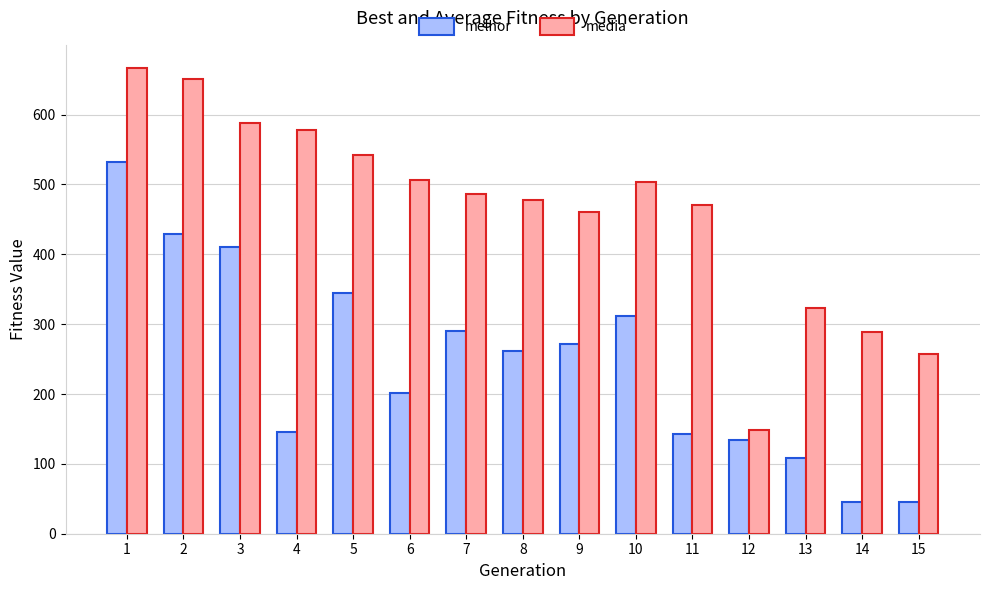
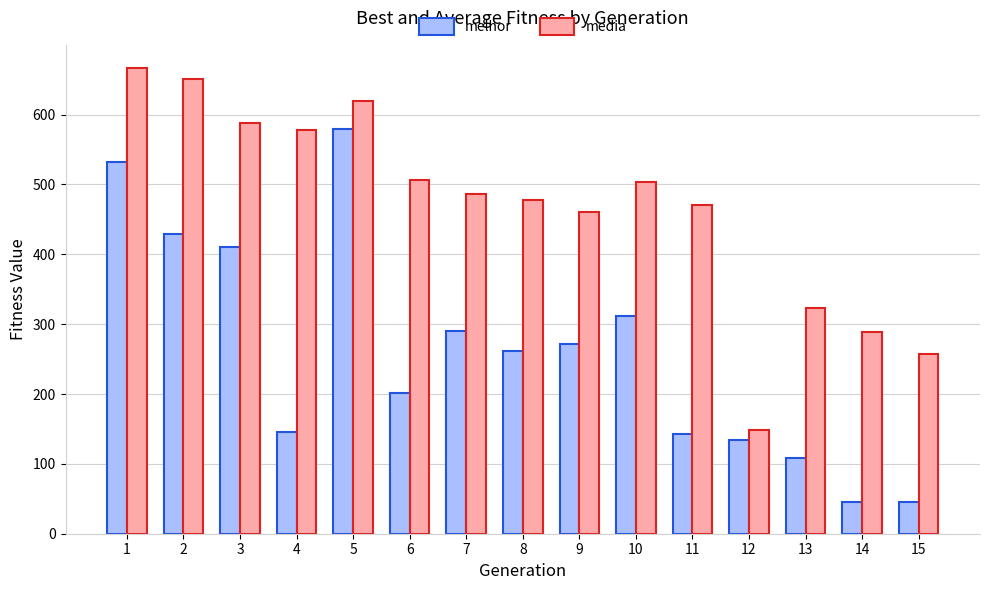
  {
    "melhor": {
      "1": 530,
      "2": 430,
      "3": 410,
      "4": 150,
-     "5": 350,
+     "5": 580,
      "6": 200,
      "7": 290,
      "8": 260,
      "9": 270,
      "10": 310,
      "11": 140,
      "12": 130,
      "13": 110,
      "14": 50,
      "15": 50
    },
    "media": {
      "1": 670,
      "2": 650,
      "3": 590,
      "4": 580,
-     "5": 540,
+     "5": 620,
      "6": 510,
      "7": 490,
      "8": 480,
      "9": 460,
      "10": 500,
      "11": 470,
      "12": 150,
      "13": 320,
      "14": 290,
      "15": 260
    }
  }
